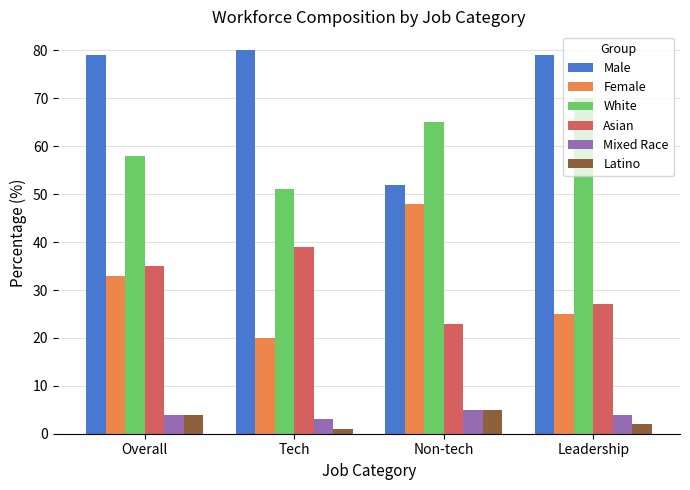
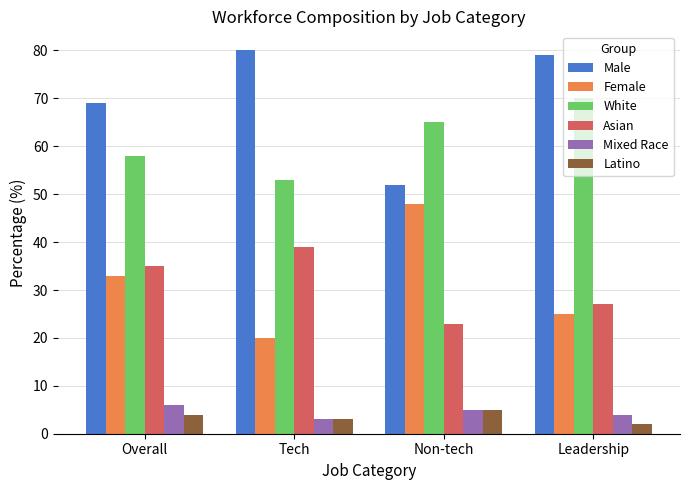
  {
    "Male": {
-     "Overall": 79,
+     "Overall": 69,
      "Tech": 80,
      "Non-tech": 52,
      "Leadership": 79
    },
    "White": {
      "Overall": 58,
-     "Tech": 51,
+     "Tech": 53,
      "Non-tech": 65
    },
    "Mixed Race": {
-     "Overall": 4,
+     "Overall": 6,
      "Tech": 3,
      "Non-tech": 5,
      "Leadership": 4
    },
    "Latino": {
      "Overall": 4,
-     "Tech": 1,
+     "Tech": 3,
      "Non-tech": 5,
      "Leadership": 2
    }
  }
